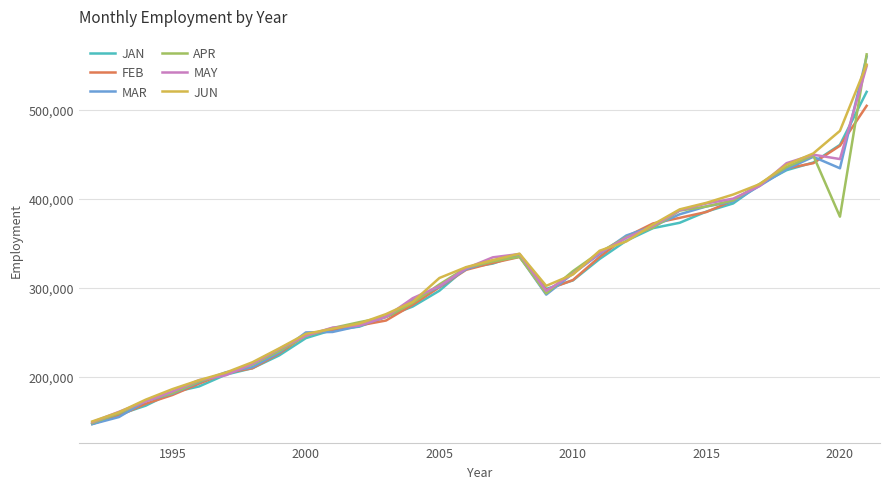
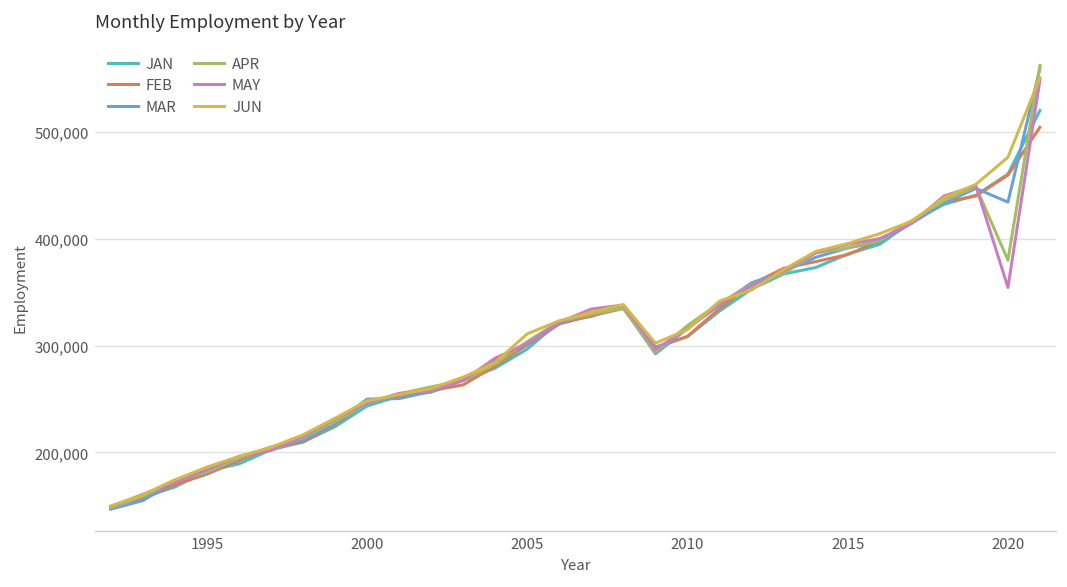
  {
    "MAY": {
-     "2020": "440,000"
+     "2020": "350,000"
    }
  }
